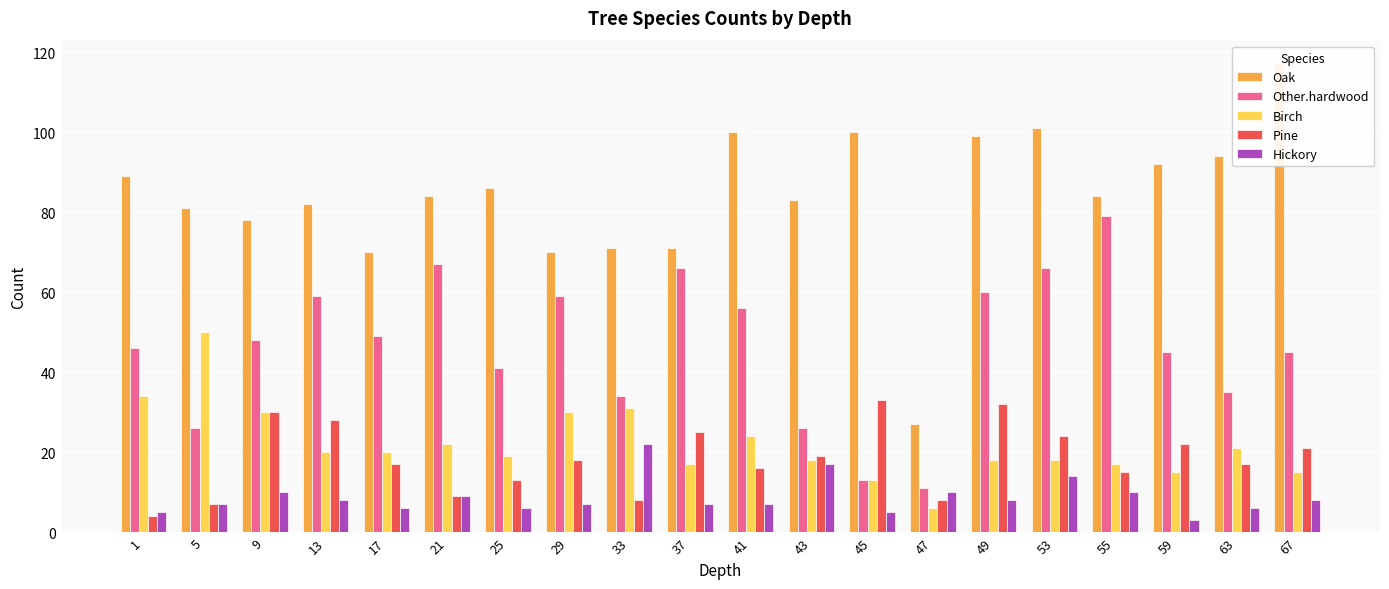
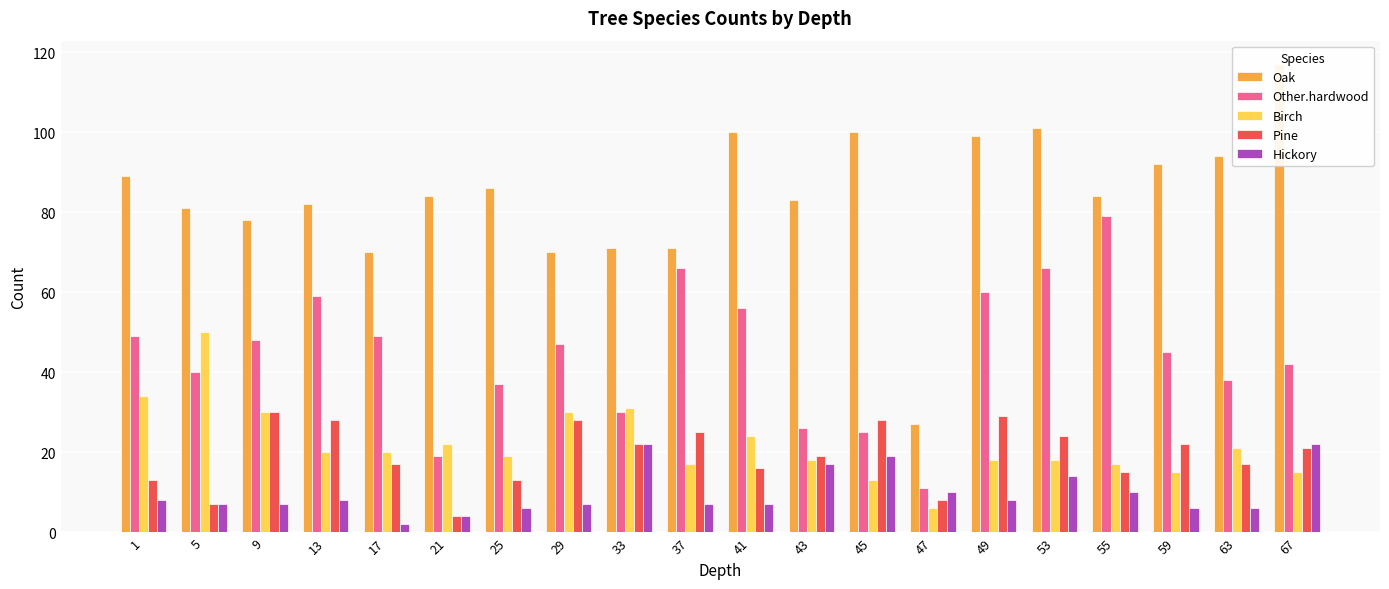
  {
    "Other.hardwood": {
-     "1": 46,
-     "5": 26,
+     "1": 49,
+     "5": 40,
      "9": 48,
      "13": 59,
      "17": 49,
-     "21": 67,
-     "25": 41,
-     "29": 59,
-     "33": 34,
+     "21": 19,
+     "25": 37,
+     "29": 47,
+     "33": 30,
      "37": 66,
      "41": 56,
      "43": 26,
-     "45": 13,
+     "45": 25,
      "47": 11,
      "49": 60,
      "53": 66,
      "55": 79,
      "59": 45,
-     "63": 35,
-     "67": 45
+     "63": 38,
+     "67": 42
    },
    "Pine": {
-     "1": 4,
+     "1": 13,
      "5": 7,
      "9": 30,
      "13": 28,
      "17": 17,
-     "21": 9,
+     "21": 4,
      "25": 13,
-     "29": 18,
-     "33": 8,
+     "29": 28,
+     "33": 22,
      "37": 25,
      "41": 16,
      "43": 19,
-     "45": 33,
+     "45": 28,
      "47": 8,
-     "49": 32,
+     "49": 29,
      "53": 24,
      "55": 15,
      "59": 22,
      "63": 17,
      "67": 21
    },
    "Hickory": {
-     "1": 5,
+     "1": 8,
      "5": 7,
-     "9": 10,
+     "9": 7,
      "13": 8,
-     "17": 6,
-     "21": 9,
+     "17": 2,
+     "21": 4,
      "25": 6,
      "29": 7,
      "33": 22,
      "37": 7,
      "41": 7,
      "43": 17,
-     "45": 5,
+     "45": 19,
      "47": 10,
      "49": 8,
      "53": 14,
      "55": 10,
-     "59": 3,
+     "59": 6,
      "63": 6,
-     "67": 8
+     "67": 22
    }
  }
